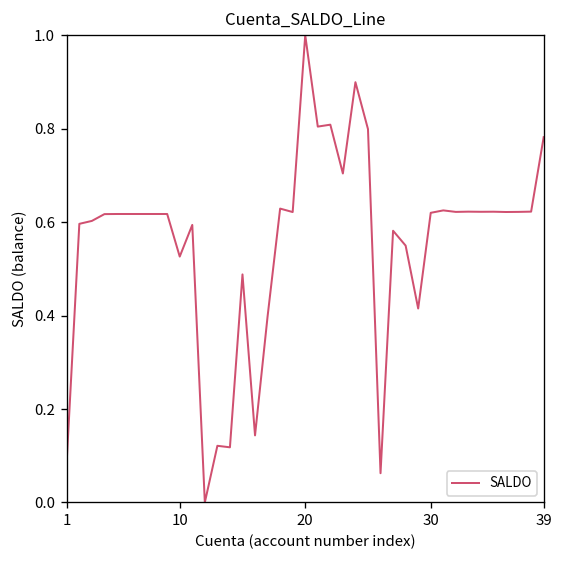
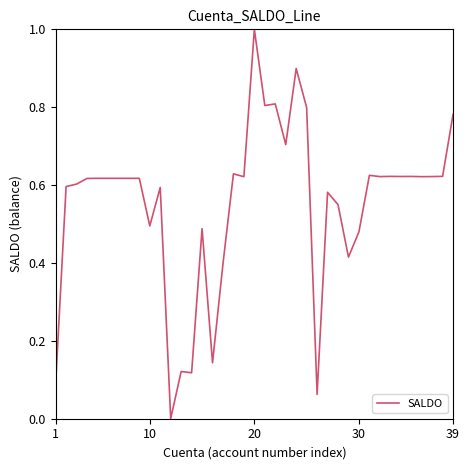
  {
    "1": 0.09,
-   "10": 0.53,
+   "10": 0.50,
    "20": 1.00,
-   "30": 0.62,
+   "30": 0.48,
    "39": 0.78
  }
